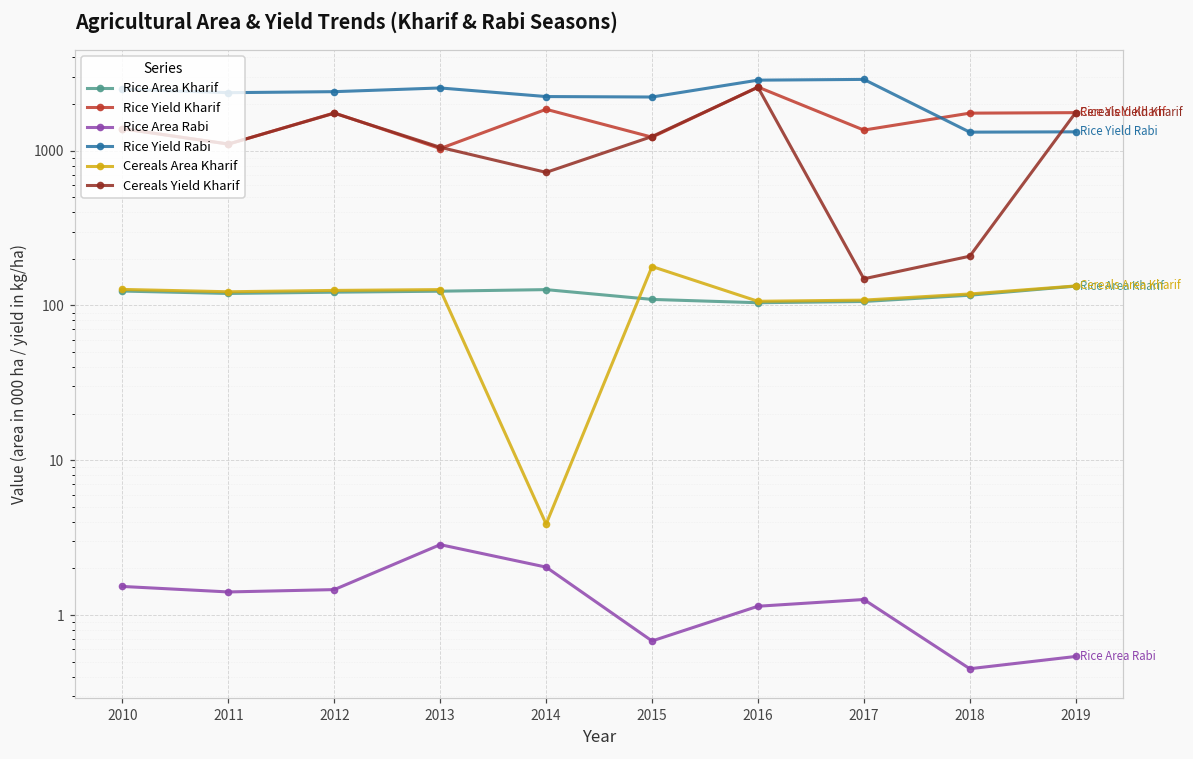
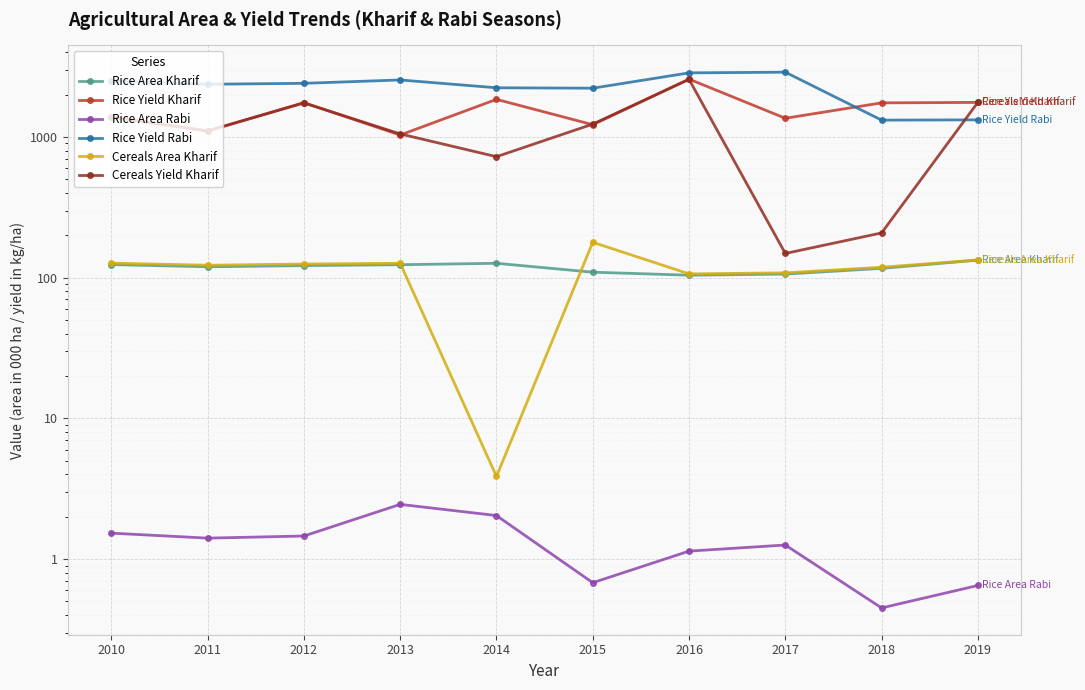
  {
    "Rice Area Kharif": {
      "2014": 130,
      "2015": 110
    },
    "Rice Area Rabi": {
      "2010": 1.5,
      "2011": 1.4,
      "2012": 1.5,
-     "2013": 2.9,
+     "2013": 2.5,
      "2014": 2.0,
      "2015": 0.7,
      "2016": 1.1,
      "2017": 1.3,
      "2018": 0.45,
-     "2019": 0.54
+     "2019": 0.7
    },
    "Rice Yield Rabi": {
      "2012": 2400,
      "2013": 2500,
      "2014": 2200,
      "2015": 2200,
      "2016": 2900,
      "2017": 2900,
      "2018": 1300,
      "2019": 1300
    },
    "Cereals Area Kharif": {
      "2014": 3.9,
      "2015": 180
    }
  }
